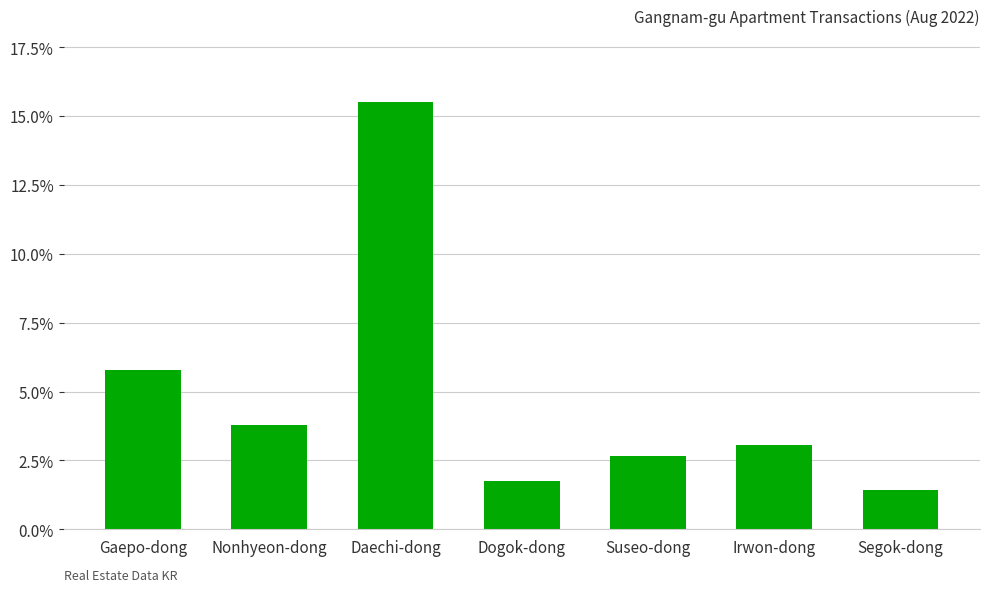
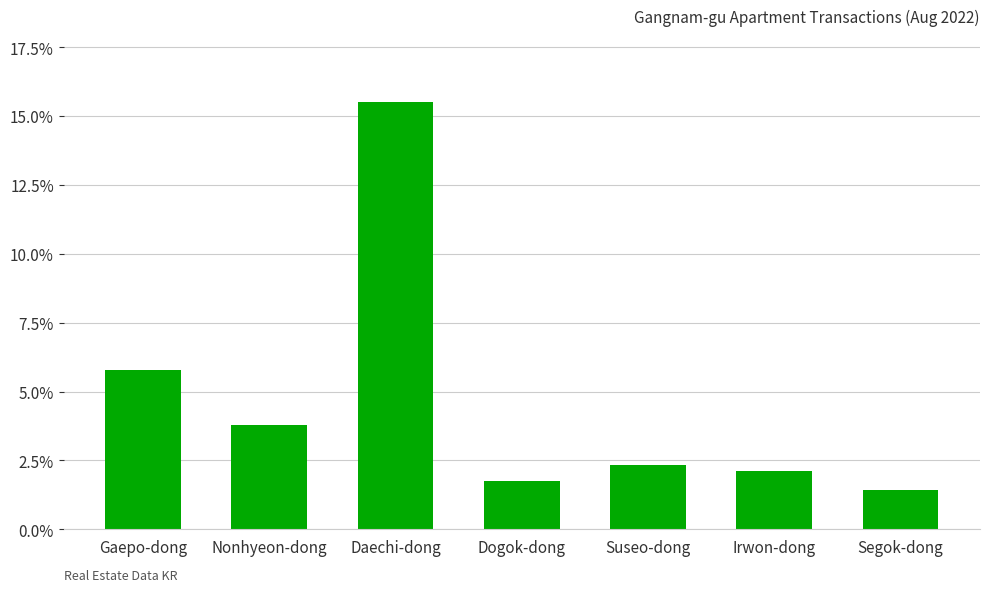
  {
    "Gaepo-dong": "5.8%",
    "Nonhyeon-dong": "3.8%",
    "Daechi-dong": "15.5%",
    "Dogok-dong": "1.8%",
-   "Suseo-dong": "2.7%",
-   "Irwon-dong": "3.1%",
+   "Suseo-dong": "2.3%",
+   "Irwon-dong": "2.1%",
    "Segok-dong": "1.4%"
  }
